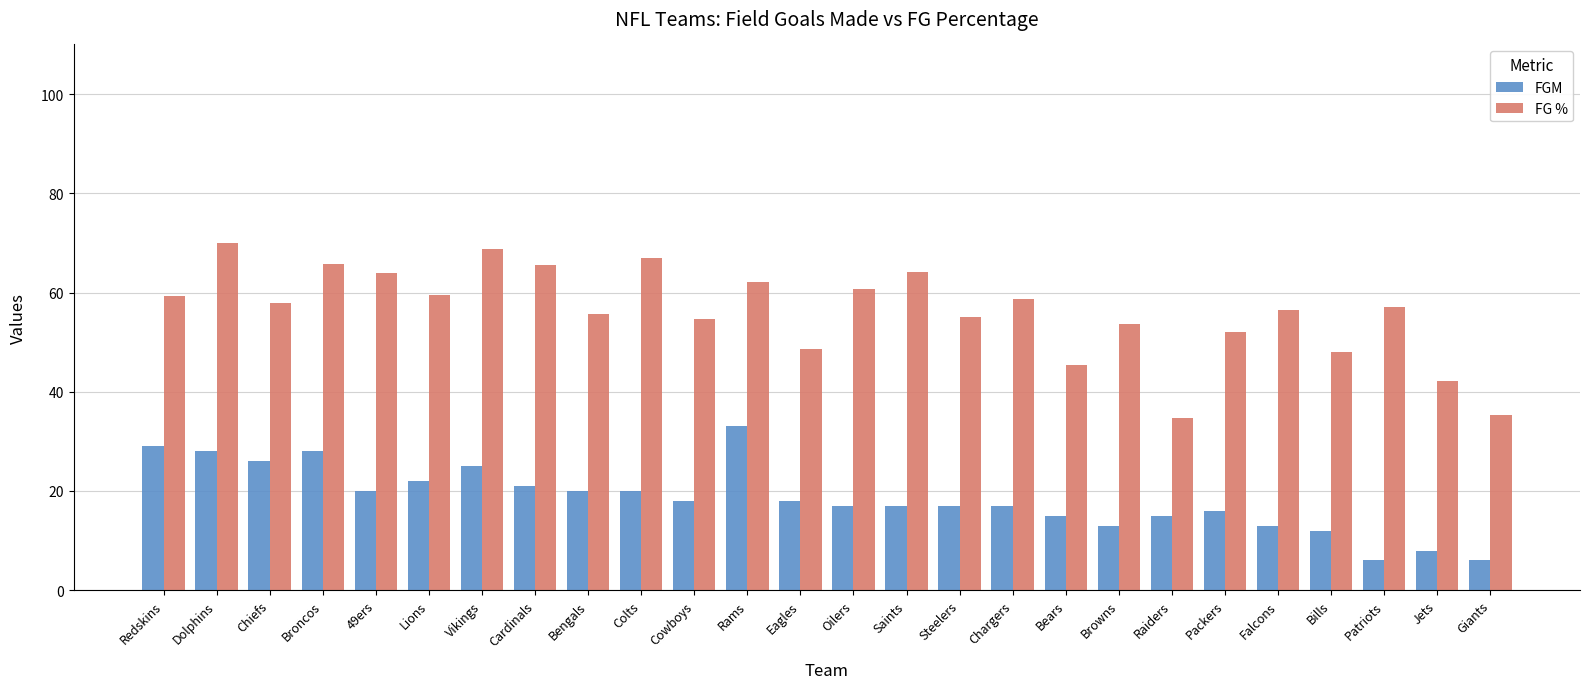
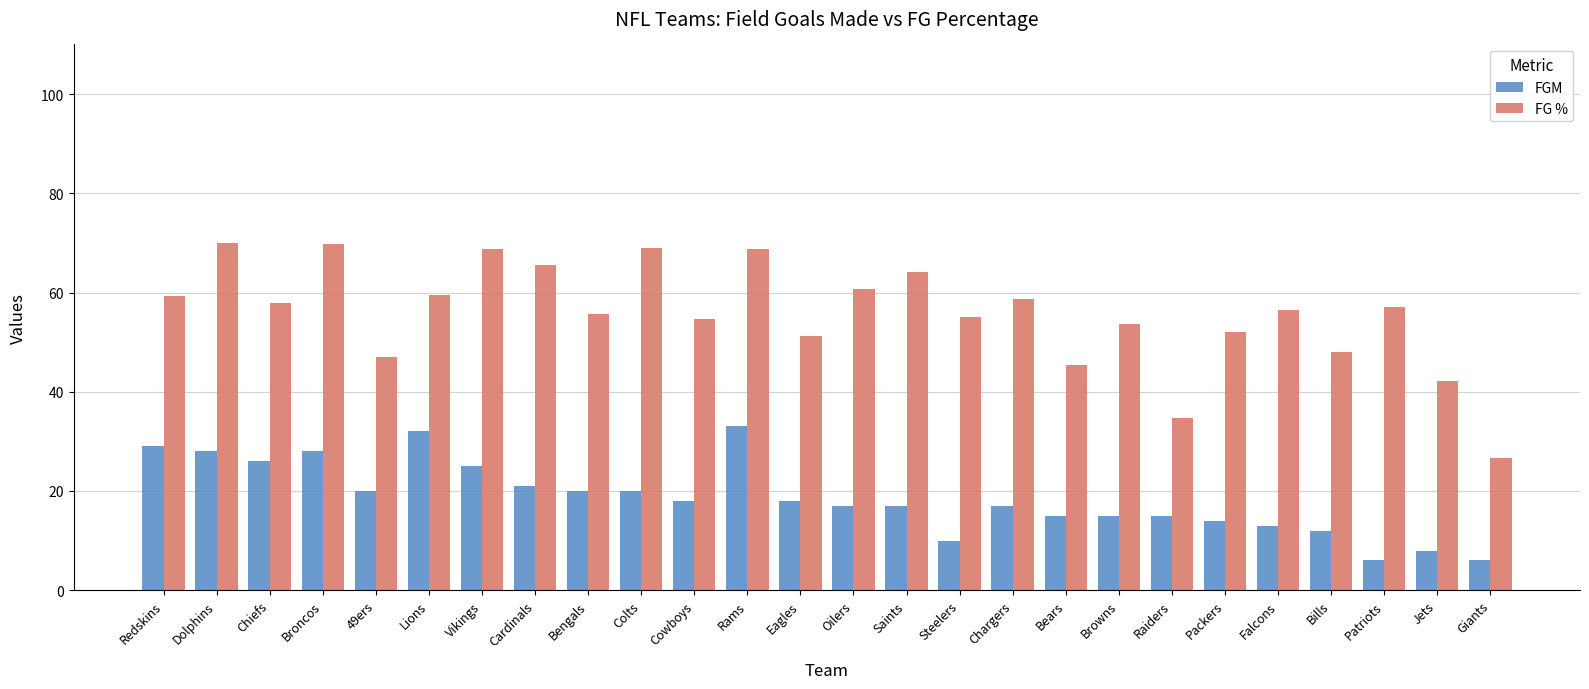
  {
    "FGM": {
      "Redskins": 29,
      "Dolphins": 28,
      "Chiefs": 26,
      "Broncos": 28,
      "49ers": 20,
-     "Lions": 22,
+     "Lions": 32,
      "Vikings": 25,
      "Cardinals": 21,
      "Bengals": 20,
      "Colts": 20,
      "Cowboys": 18,
      "Rams": 33,
      "Eagles": 18,
      "Oilers": 17,
      "Saints": 17,
-     "Steelers": 17,
+     "Steelers": 10,
      "Chargers": 17,
      "Bears": 15,
-     "Browns": 13,
+     "Browns": 15,
      "Raiders": 15,
-     "Packers": 16,
+     "Packers": 14,
      "Falcons": 13,
      "Bills": 12,
      "Patriots": 6,
      "Jets": 8,
      "Giants": 6
    },
    "FG %": {
      "Redskins": 59,
      "Dolphins": 70,
      "Chiefs": 58,
-     "Broncos": 66,
-     "49ers": 64,
+     "Broncos": 70,
+     "49ers": 47,
      "Lions": 60,
      "Vikings": 69,
      "Cardinals": 66,
      "Bengals": 56,
-     "Colts": 67,
+     "Colts": 69,
      "Cowboys": 55,
-     "Rams": 62,
-     "Eagles": 49,
+     "Rams": 69,
+     "Eagles": 51,
      "Oilers": 61,
      "Saints": 64,
      "Steelers": 55,
      "Chargers": 59,
      "Bears": 45,
      "Browns": 54,
      "Raiders": 35,
      "Packers": 52,
      "Falcons": 56,
      "Bills": 48,
      "Patriots": 57,
      "Jets": 42,
-     "Giants": 35
+     "Giants": 27
    }
  }
